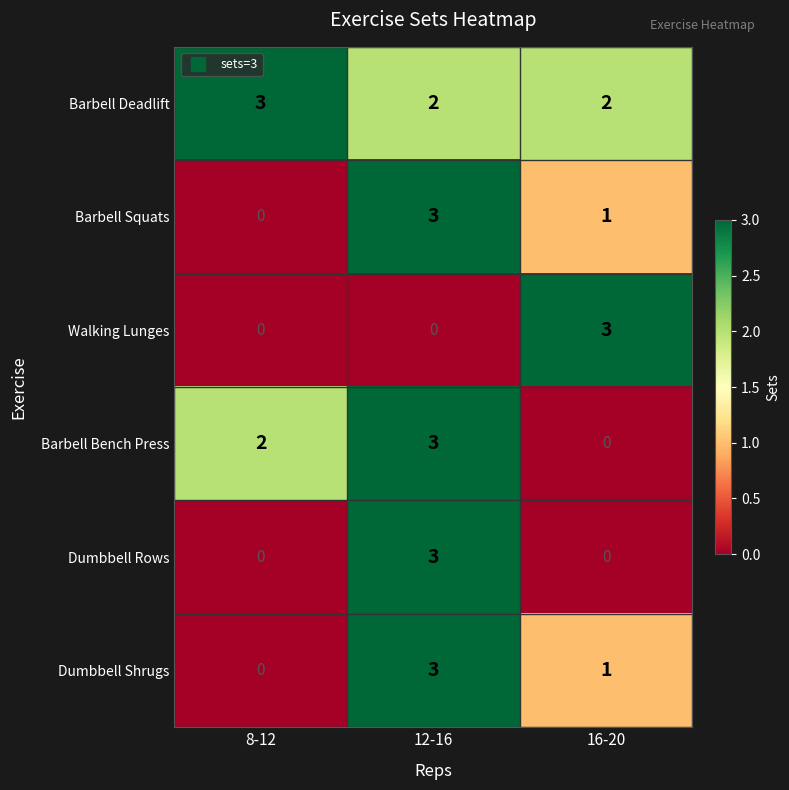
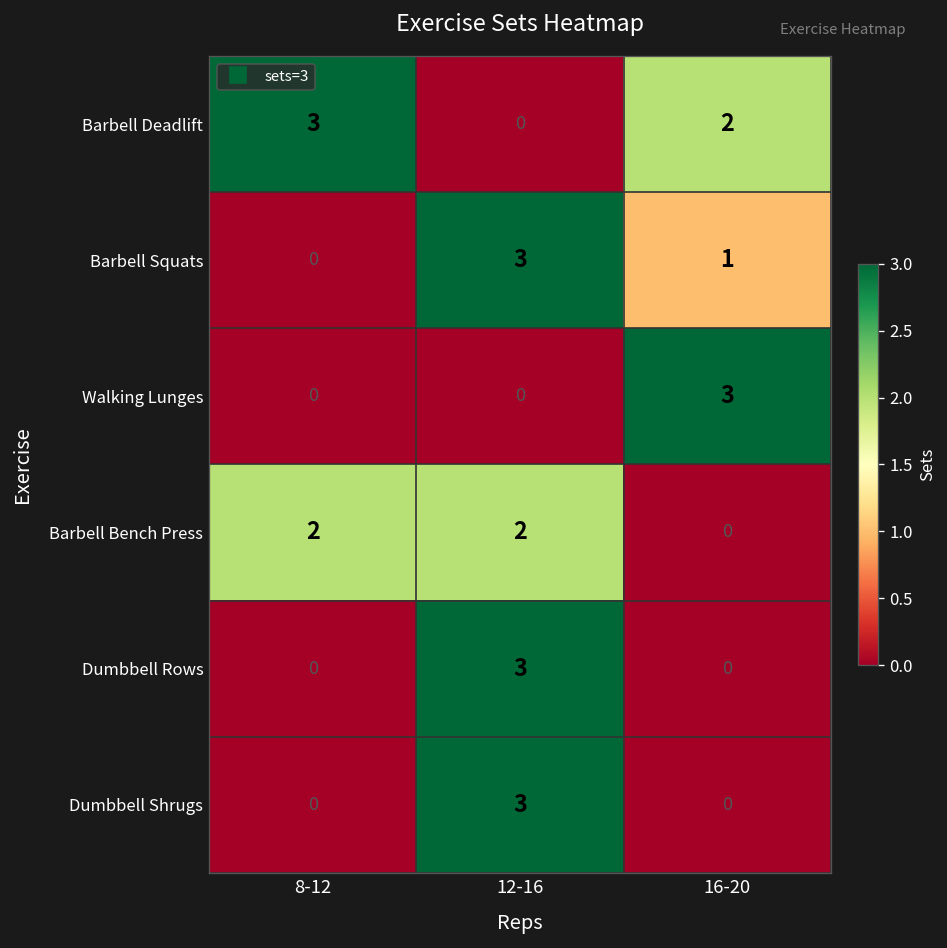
  {
    "Barbell Deadlift": {
      "8-12": 3,
-     "12-16": 2,
+     "12-16": 0,
      "16-20": 2
    },
    "Barbell Squats": {
      "8-12": 0,
      "12-16": 3,
      "16-20": 1
    },
    "Walking Lunges": {
      "8-12": 0,
      "12-16": 0,
      "16-20": 3
    },
    "Barbell Bench Press": {
      "8-12": 2,
-     "12-16": 3,
+     "12-16": 2,
      "16-20": 0
    },
    "Dumbbell Rows": {
      "8-12": 0,
      "12-16": 3,
      "16-20": 0
    },
    "Dumbbell Shrugs": {
      "8-12": 0,
      "12-16": 3,
-     "16-20": 1
+     "16-20": 0
    }
  }
